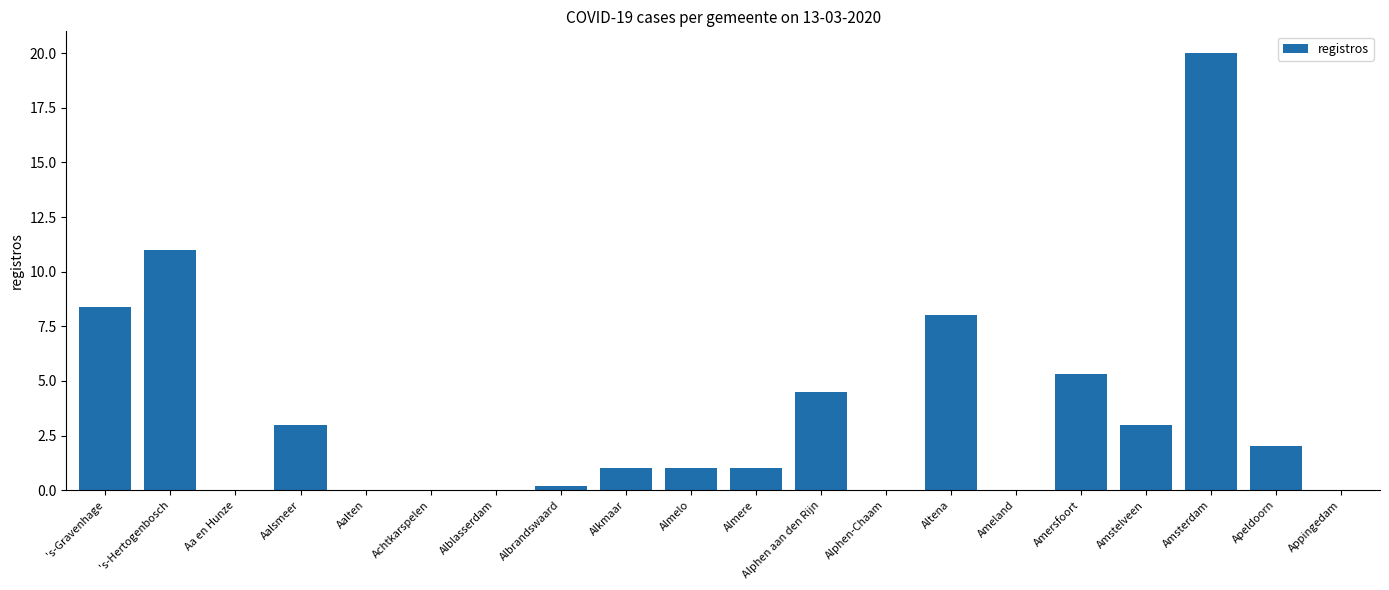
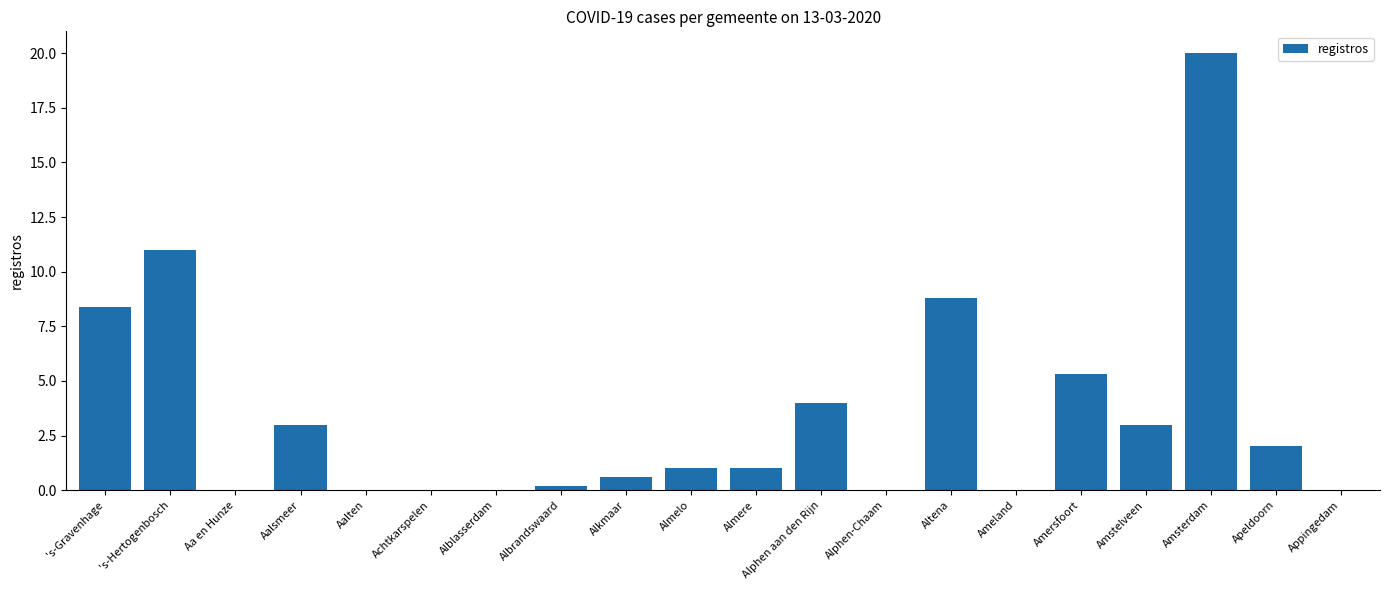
  {
    "'s-Gravenhage": 8.4,
    "'s-Hertogenbosch": 11.0,
    "Aa en Hunze": 0.0,
    "Aalsmeer": 3.0,
    "Aalten": 0.0,
    "Achtkarspelen": 0.0,
    "Alblasserdam": 0.0,
    "Albrandswaard": 0.2,
-   "Alkmaar": 1.0,
+   "Alkmaar": 0.6,
    "Almelo": 1.0,
    "Almere": 1.0,
-   "Alphen aan den Rijn": 4.5,
+   "Alphen aan den Rijn": 4.0,
    "Alphen-Chaam": 0.0,
-   "Altena": 8.0,
+   "Altena": 8.8,
    "Ameland": 0.0,
    "Amersfoort": 5.3,
    "Amstelveen": 3.0,
    "Amsterdam": 20.0,
    "Apeldoorn": 2.0,
    "Appingedam": 0.0
  }
